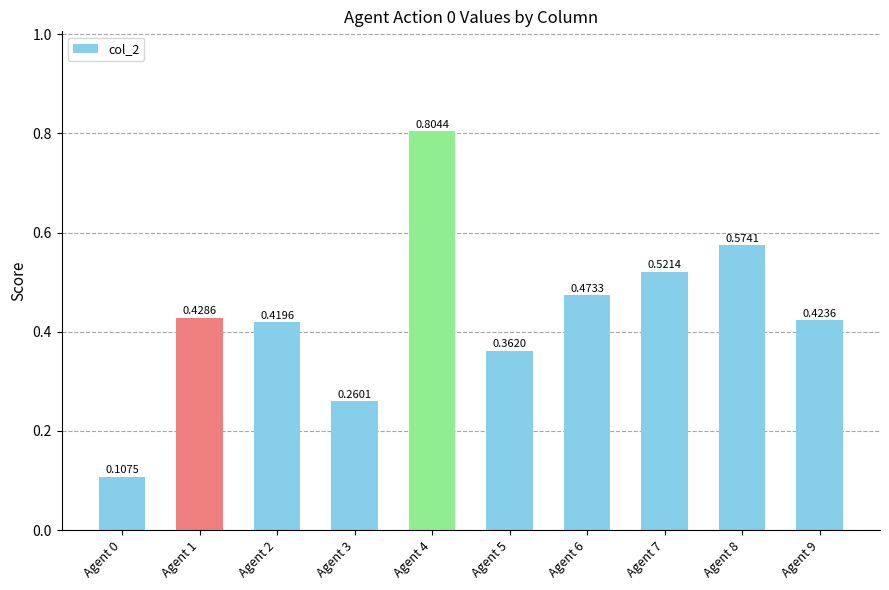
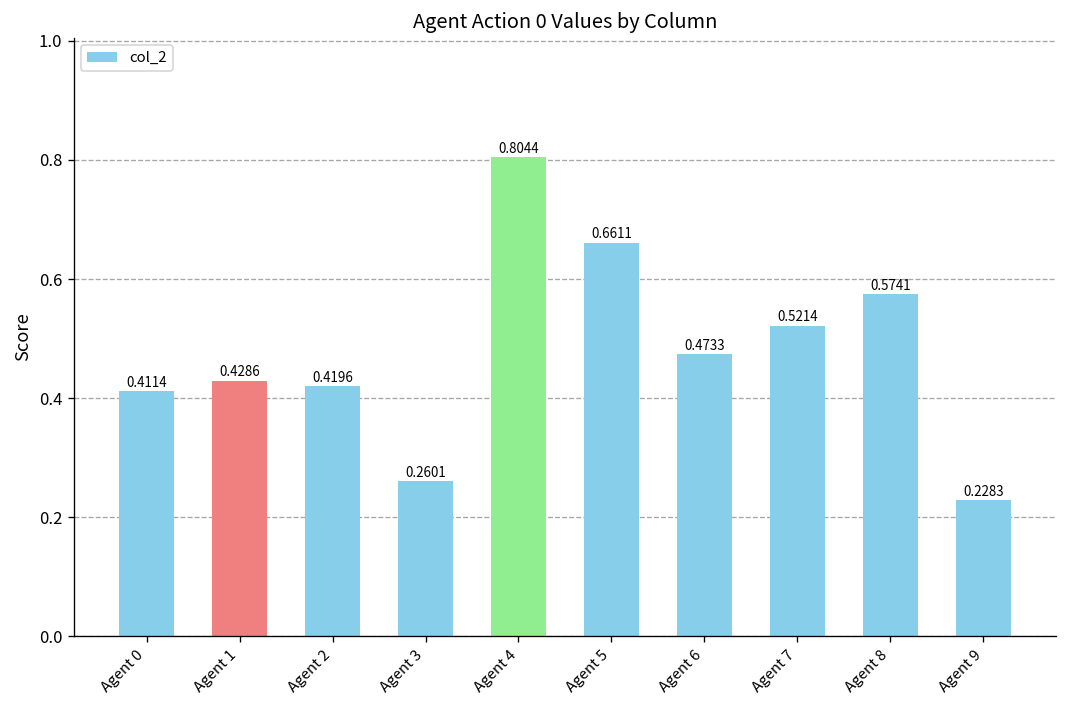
  {
-   "Agent 0": 0.1075,
+   "Agent 0": 0.4114,
    "Agent 1": 0.4286,
    "Agent 2": 0.4196,
    "Agent 3": 0.2601,
    "Agent 4": 0.8044,
-   "Agent 5": 0.3620,
+   "Agent 5": 0.6611,
    "Agent 6": 0.4733,
    "Agent 7": 0.5214,
    "Agent 8": 0.5741,
-   "Agent 9": 0.4236
+   "Agent 9": 0.2283
  }
